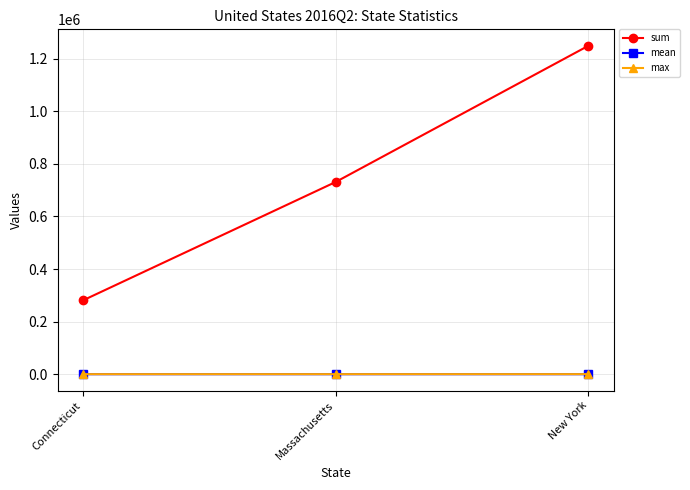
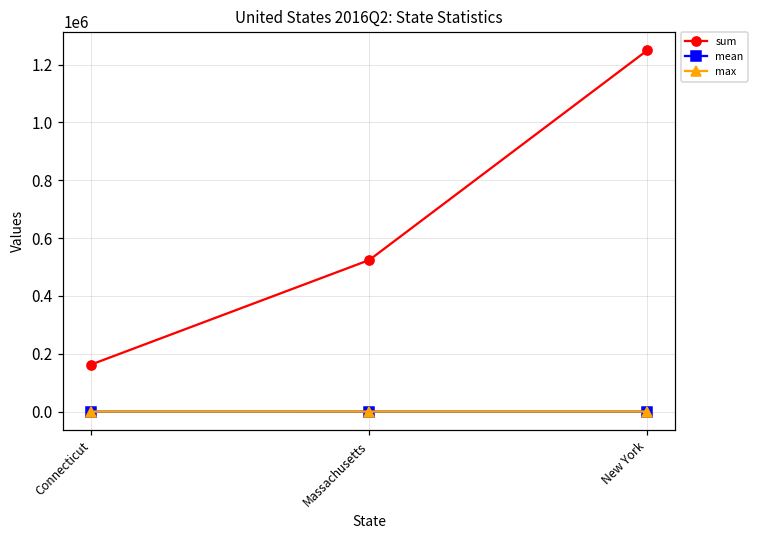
  {
    "sum": {
-     "Connecticut": 280000,
-     "Massachusetts": 730000,
+     "Connecticut": 160000,
+     "Massachusetts": 520000,
      "New York": 1250000
    },
    "max": {
      "Connecticut": 0,
      "Massachusetts": 0,
      "New York": 0
    }
  }
